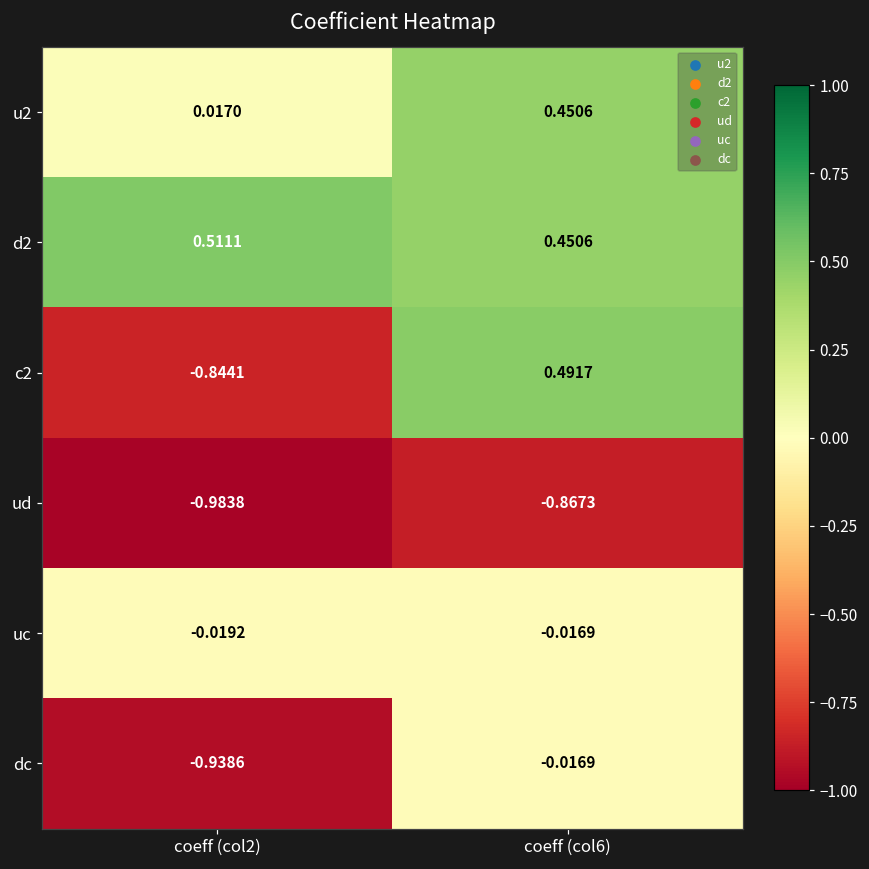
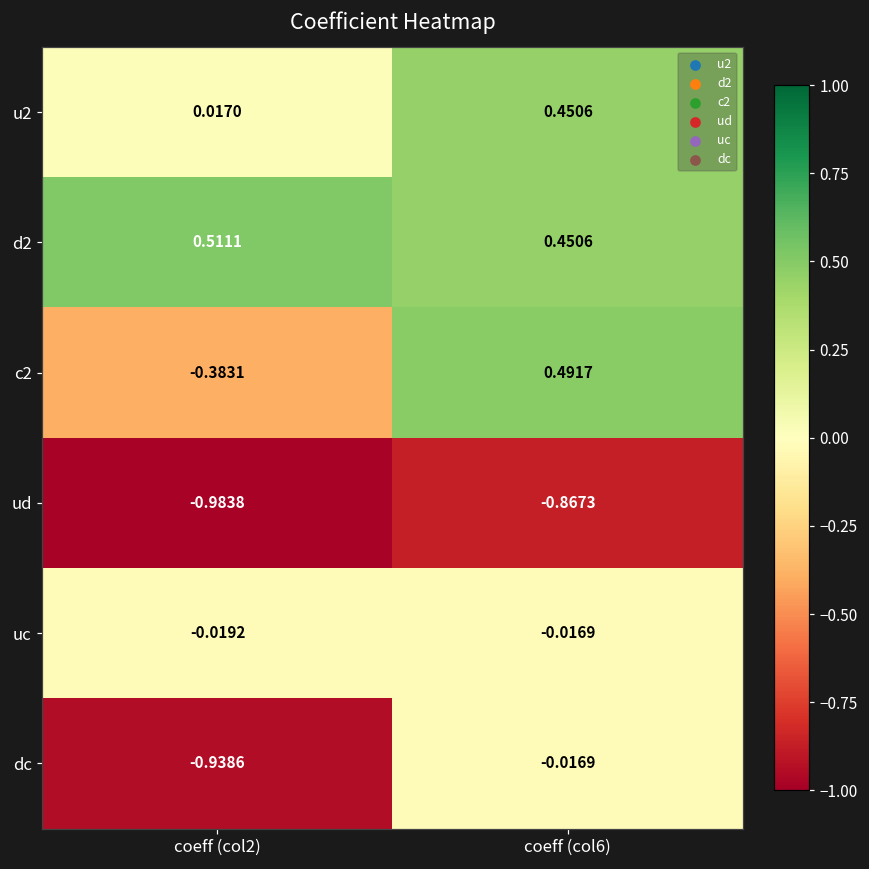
  {
    "u2": {
      "coeff (col2)": 0.0170,
      "coeff (col6)": 0.4506
    },
    "d2": {
      "coeff (col2)": 0.5111,
      "coeff (col6)": 0.4506
    },
    "c2": {
-     "coeff (col2)": -0.8441,
+     "coeff (col2)": -0.3831,
      "coeff (col6)": 0.4917
    },
    "ud": {
      "coeff (col2)": -0.9838,
      "coeff (col6)": -0.8673
    },
    "uc": {
      "coeff (col2)": -0.0192,
      "coeff (col6)": -0.0169
    },
    "dc": {
      "coeff (col2)": -0.9386,
      "coeff (col6)": -0.0169
    }
  }
